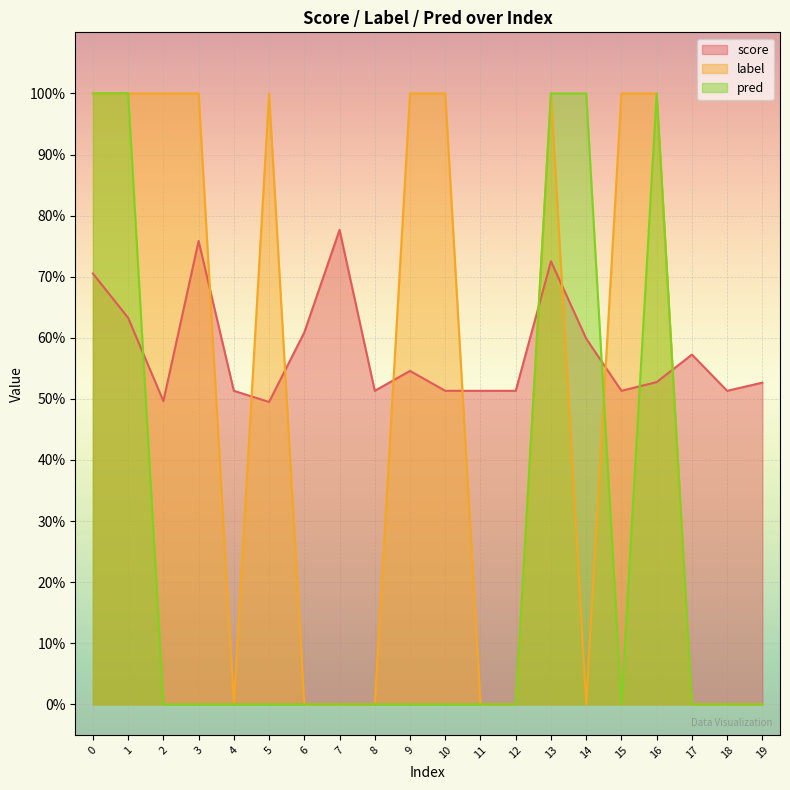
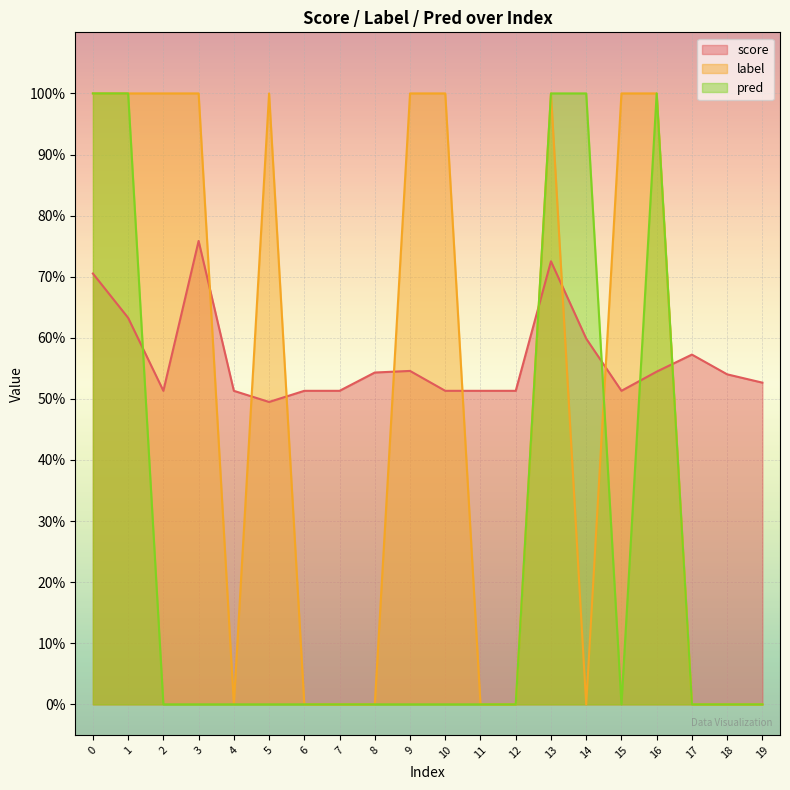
  {
    "score": {
      "0": "71%",
      "1": "63%",
-     "2": "50%",
+     "2": "51%",
      "3": "76%",
      "4": "51%",
      "5": "49%",
-     "6": "61%",
-     "7": "78%",
-     "8": "51%",
+     "6": "51%",
+     "7": "51%",
+     "8": "54%",
      "9": "55%",
      "10": "51%",
      "11": "51%",
      "12": "51%",
      "13": "73%",
      "14": "60%",
      "15": "51%",
-     "16": "53%",
+     "16": "54%",
      "17": "57%",
-     "18": "51%",
+     "18": "54%",
      "19": "53%"
    },
    "label": {
      "2": "100%",
      "3": "100%",
      "5": "100%",
      "9": "100%",
      "10": "100%",
      "14": "0%",
      "15": "100%"
    },
    "pred": {
      "2": "0%",
      "3": "0%",
      "5": "0%",
      "9": "0%",
      "10": "0%",
      "14": "100%",
      "15": "0%"
    }
  }
